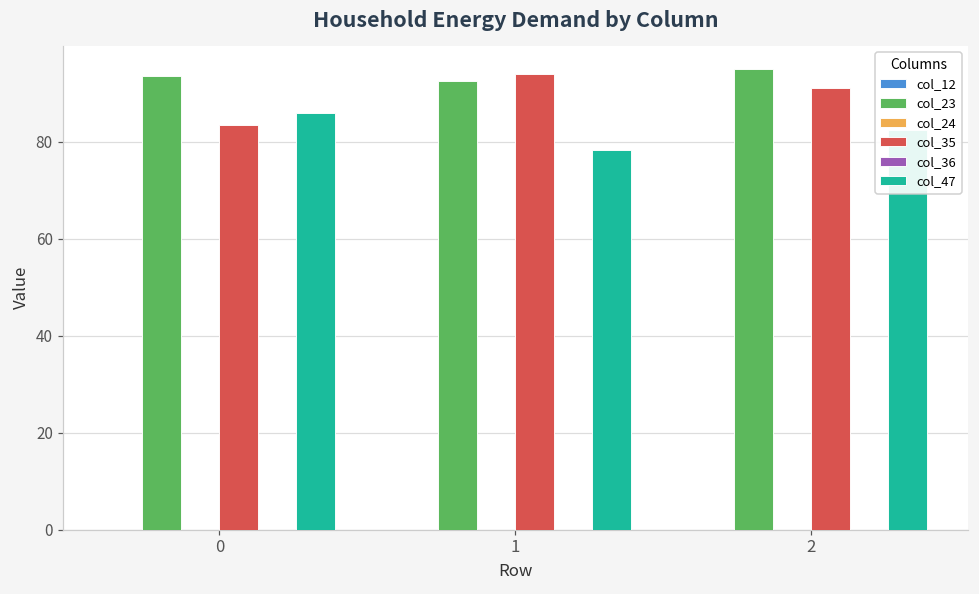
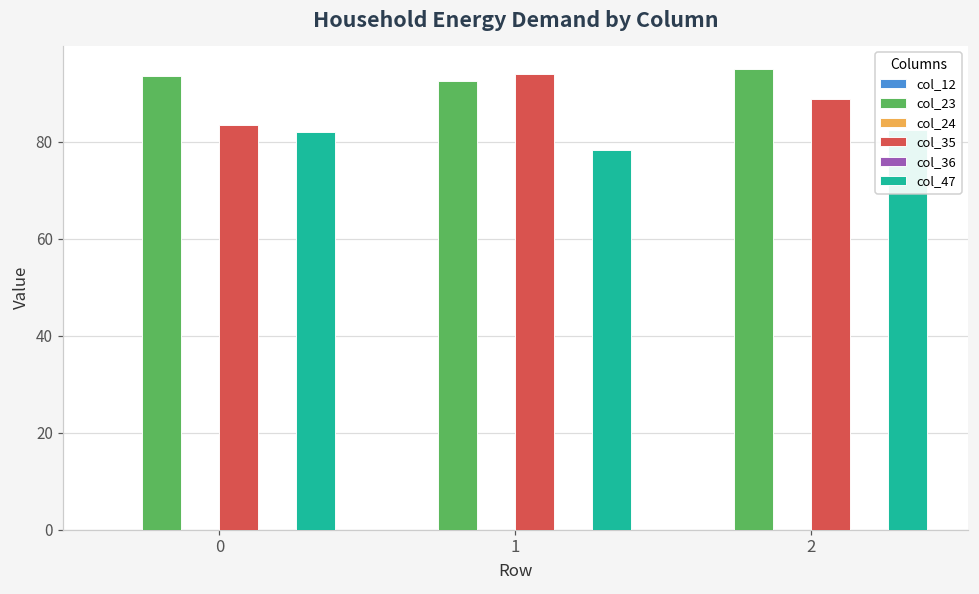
  {
    "col_12": {
      "0": 0,
      "1": 0,
      "2": 0
    },
    "col_23": {
      "0": 93,
      "1": 92,
      "2": 95
    },
    "col_24": {
      "0": 0,
      "1": 0,
      "2": 0
    },
    "col_35": {
      "0": 83,
      "1": 94,
-     "2": 91
+     "2": 89
    },
    "col_36": {
      "0": 0,
      "1": 0,
      "2": 0
    },
    "col_47": {
-     "0": 86,
+     "0": 82,
      "1": 78
    }
  }
